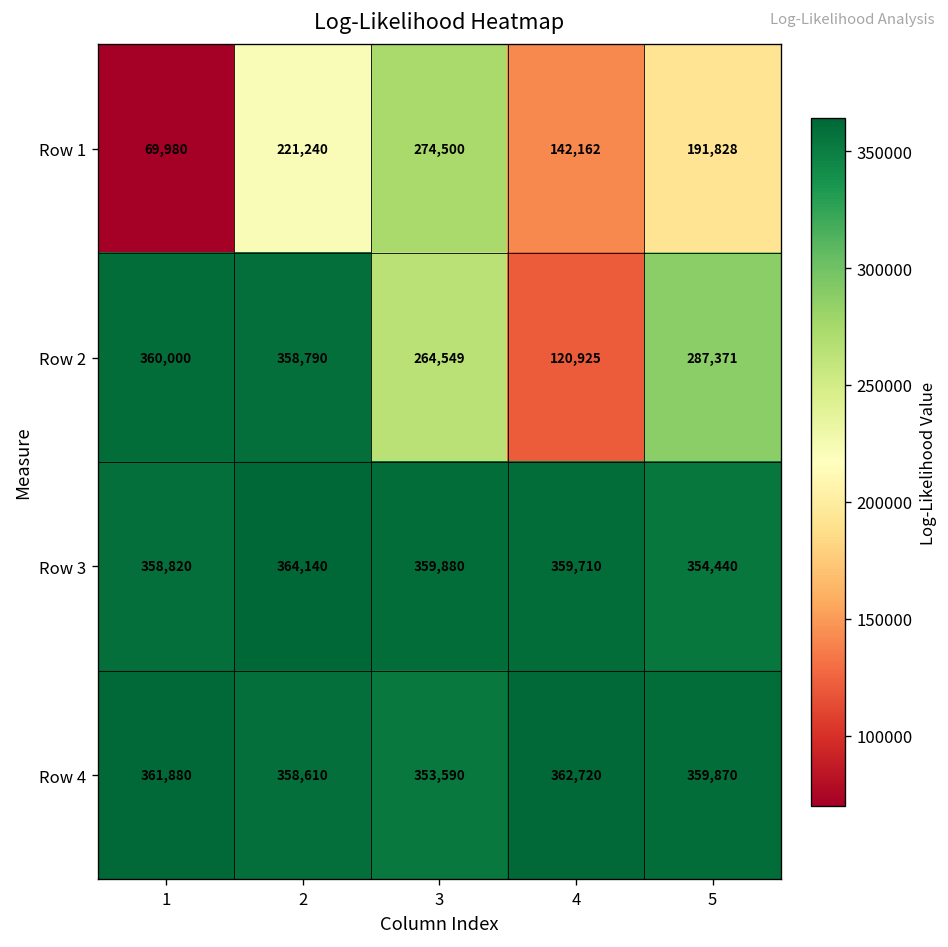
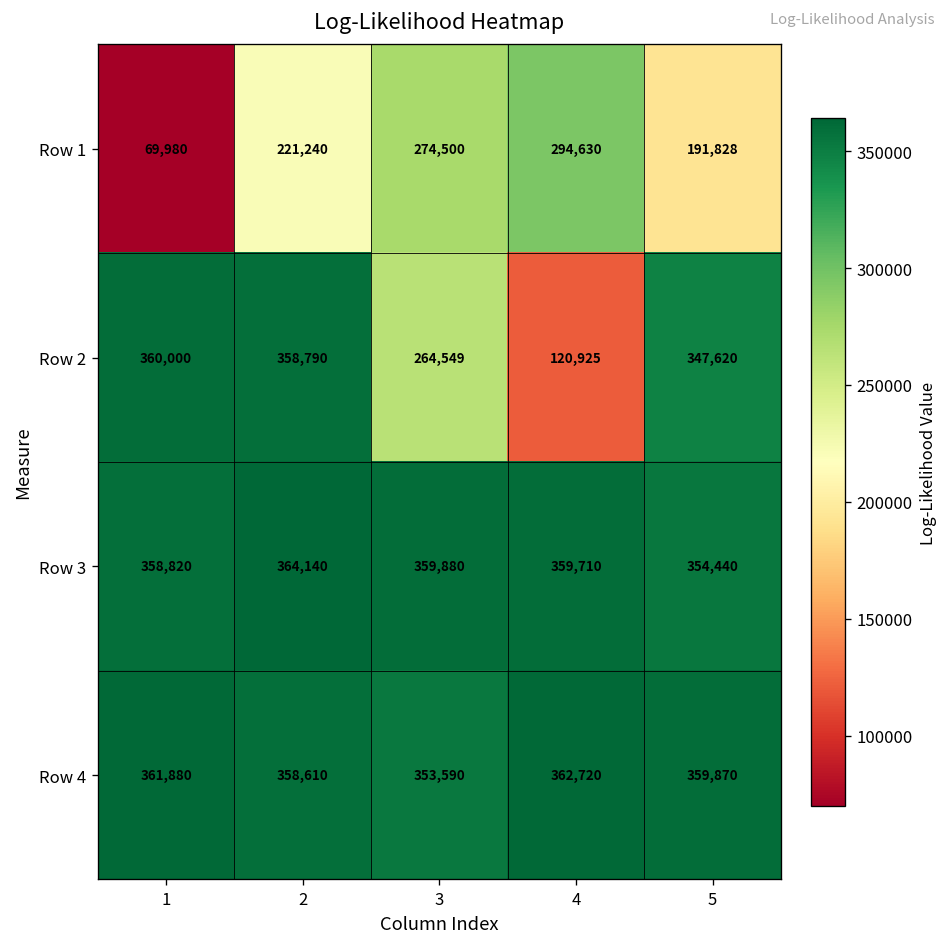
  {
    "Row 1": {
      "1": "69,980",
      "2": "221,240",
      "3": "274,500",
-     "4": "142,162",
+     "4": "294,630",
      "5": "191,828"
    },
    "Row 2": {
      "1": "360,000",
      "2": "358,790",
      "3": "264,549",
      "4": "120,925",
-     "5": "287,371"
+     "5": "347,620"
    },
    "Row 3": {
      "1": "358,820",
      "2": "364,140",
      "3": "359,880",
      "4": "359,710",
      "5": "354,440"
    },
    "Row 4": {
      "1": "361,880",
      "2": "358,610",
      "3": "353,590",
      "4": "362,720",
      "5": "359,870"
    }
  }
